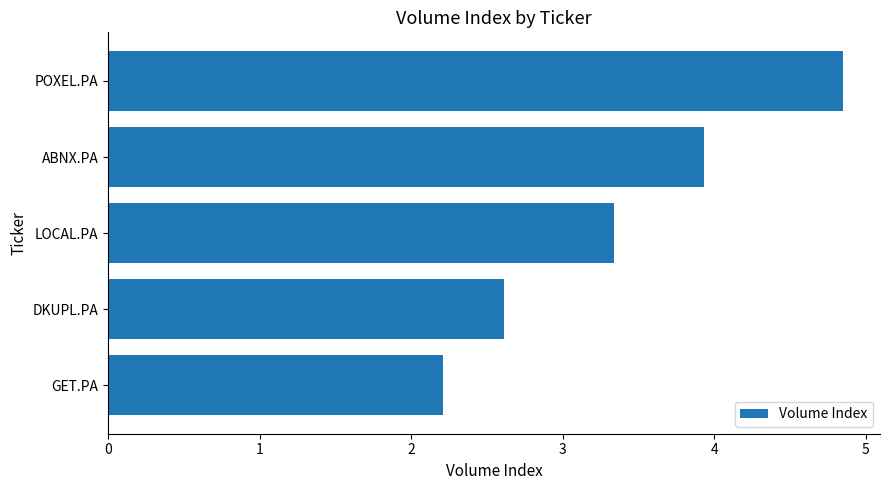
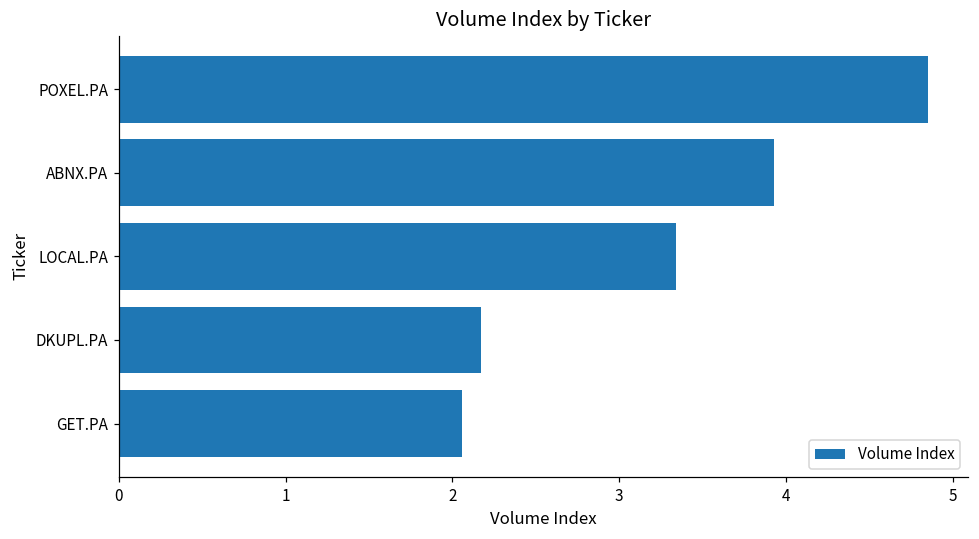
  {
    "POXEL.PA": 4.85,
    "ABNX.PA": 3.93,
    "LOCAL.PA": 3.34,
-   "DKUPL.PA": 2.61,
-   "GET.PA": 2.21
+   "DKUPL.PA": 2.17,
+   "GET.PA": 2.06
  }
